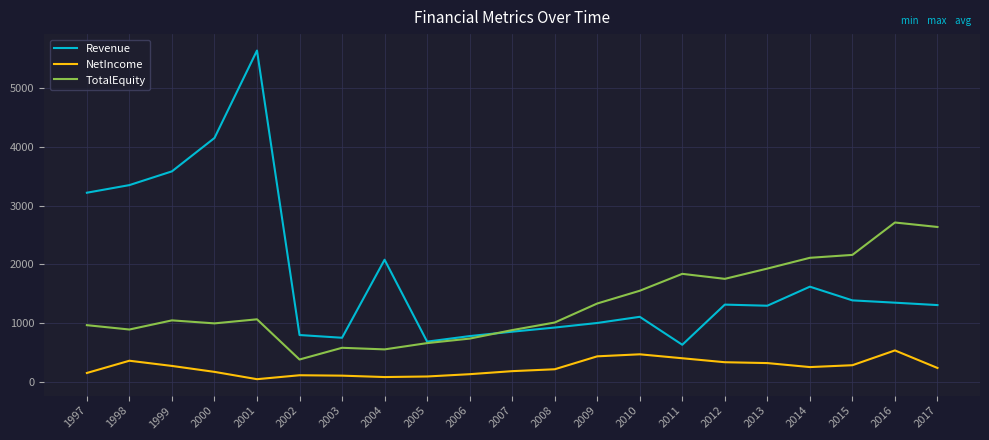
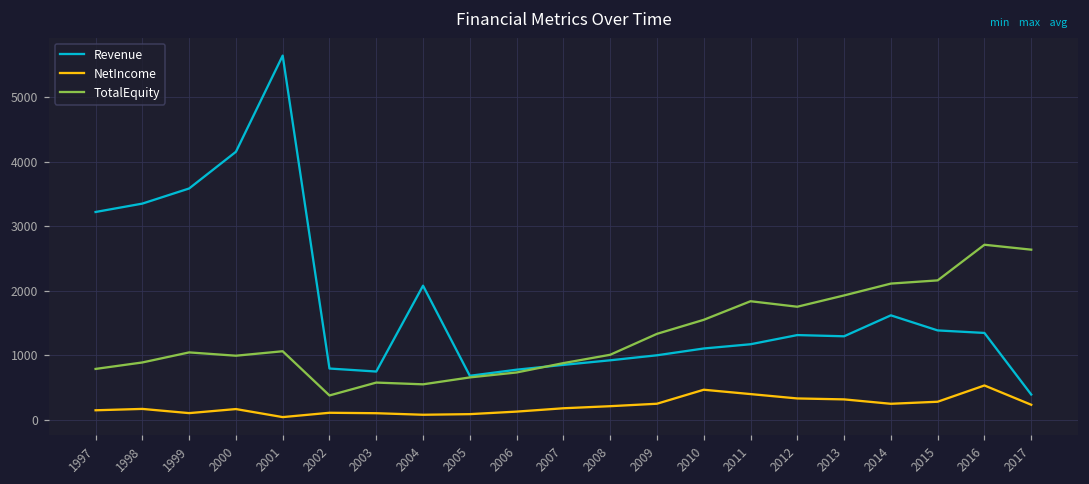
  {
    "Revenue": {
      "1997": 3200,
      "1998": 3300,
      "1999": 3600,
      "2000": 4200,
      "2001": 5600,
      "2002": 800,
      "2003": 700,
      "2004": 2100,
      "2008": 900,
      "2009": 1000,
      "2010": 1100,
-     "2011": 600,
+     "2011": 1200,
      "2012": 1300,
      "2013": 1300,
      "2014": 1600,
      "2015": 1400,
      "2016": 1300,
-     "2017": 1300
+     "2017": 400
    },
    "NetIncome": {
      "1997": 200,
-     "1998": 400,
-     "1999": 300,
+     "1998": 200,
+     "1999": 100,
      "2000": 200,
      "2001": 0,
      "2002": 100,
      "2003": 100,
      "2004": 100,
      "2005": 100,
      "2006": 100,
      "2007": 200,
      "2008": 200,
-     "2009": 400,
+     "2009": 300,
      "2010": 500,
      "2011": 400,
      "2012": 300,
      "2013": 300,
      "2014": 300,
      "2015": 300,
      "2016": 500,
      "2017": 200
    },
    "TotalEquity": {
-     "1997": 1000,
+     "1997": 800,
      "1998": 900,
      "1999": 1000,
      "2000": 1000,
      "2001": 1100,
      "2002": 400,
      "2003": 600,
      "2004": 600,
      "2008": 1000,
      "2009": 1300,
      "2010": 1600,
      "2011": 1800,
      "2012": 1800,
      "2013": 1900,
      "2014": 2100,
      "2015": 2200,
      "2016": 2700,
      "2017": 2600
    }
  }
